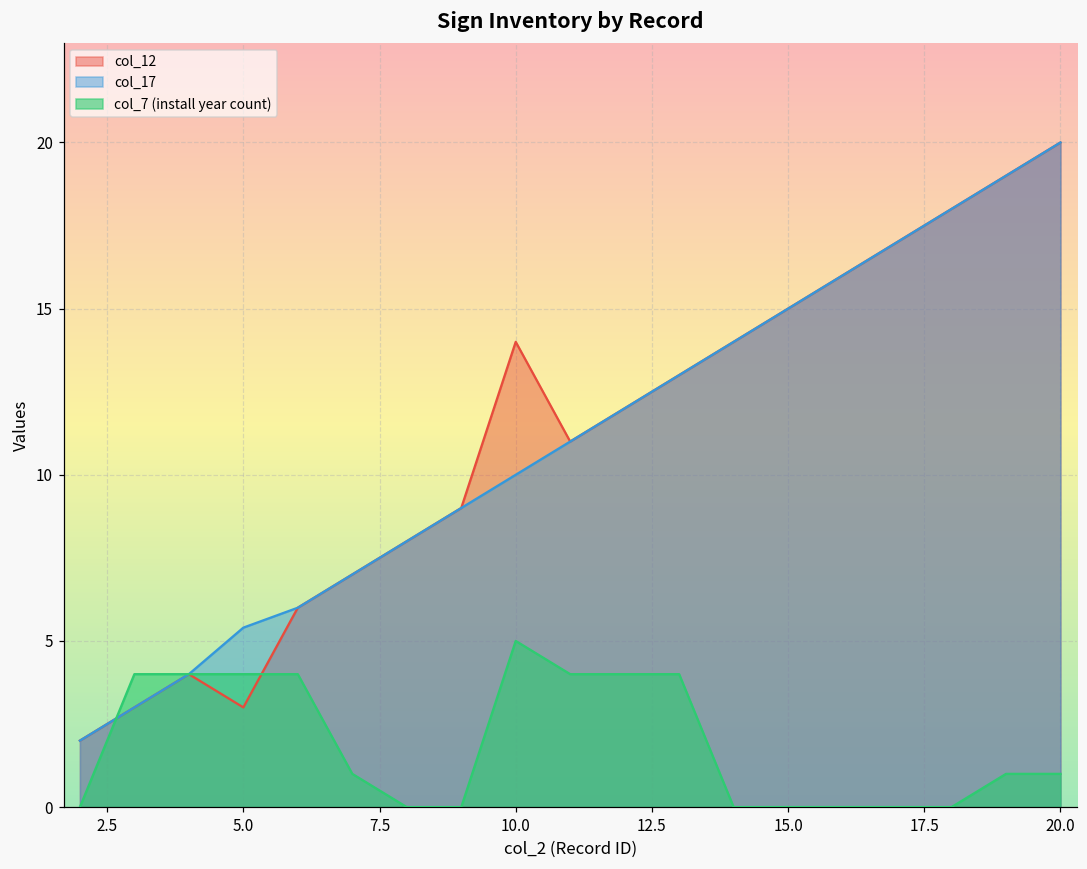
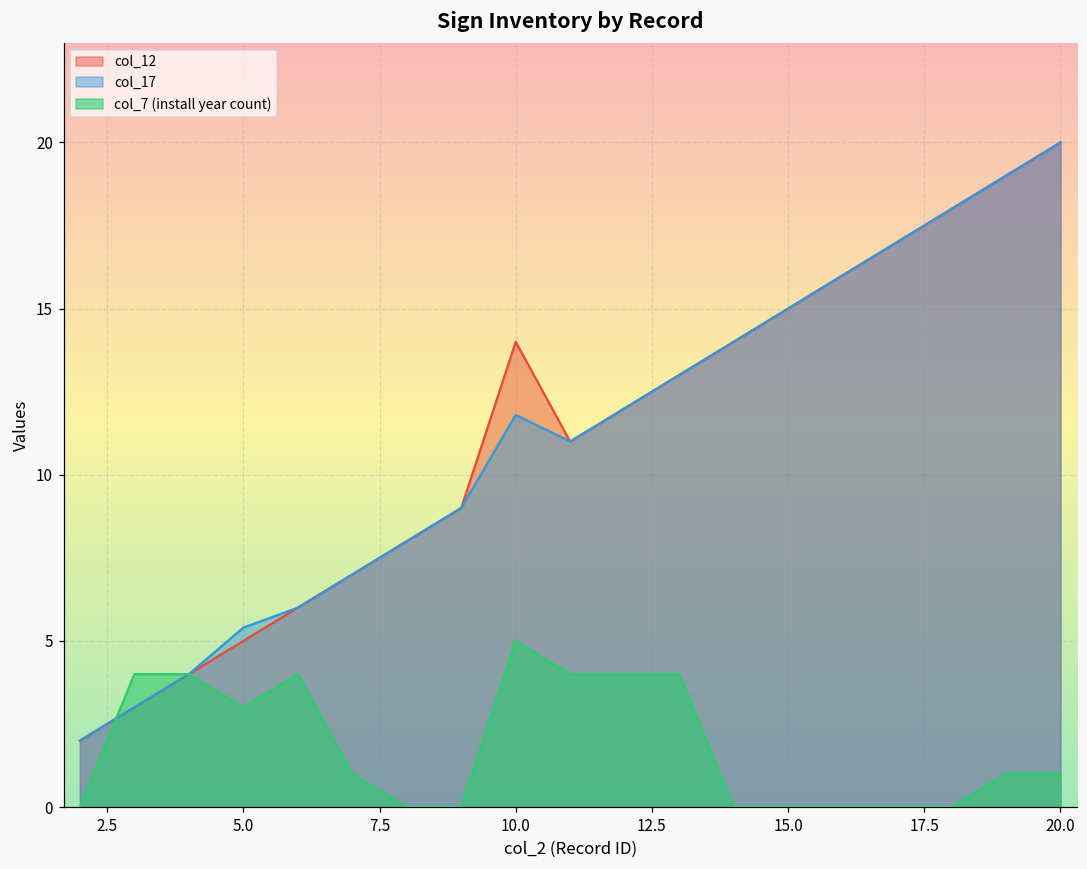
  {
    "col_12": {
-     "5.0": 3,
+     "5.0": 5,
      "10.0": 14
    },
    "col_17": {
      "5.0": 5.4,
-     "10.0": 10.0
+     "10.0": 11.8
    },
    "col_7 (install year count)": {
-     "5.0": 4,
+     "5.0": 3,
      "10.0": 5,
      "15.0": 0,
      "20.0": 1
    }
  }
